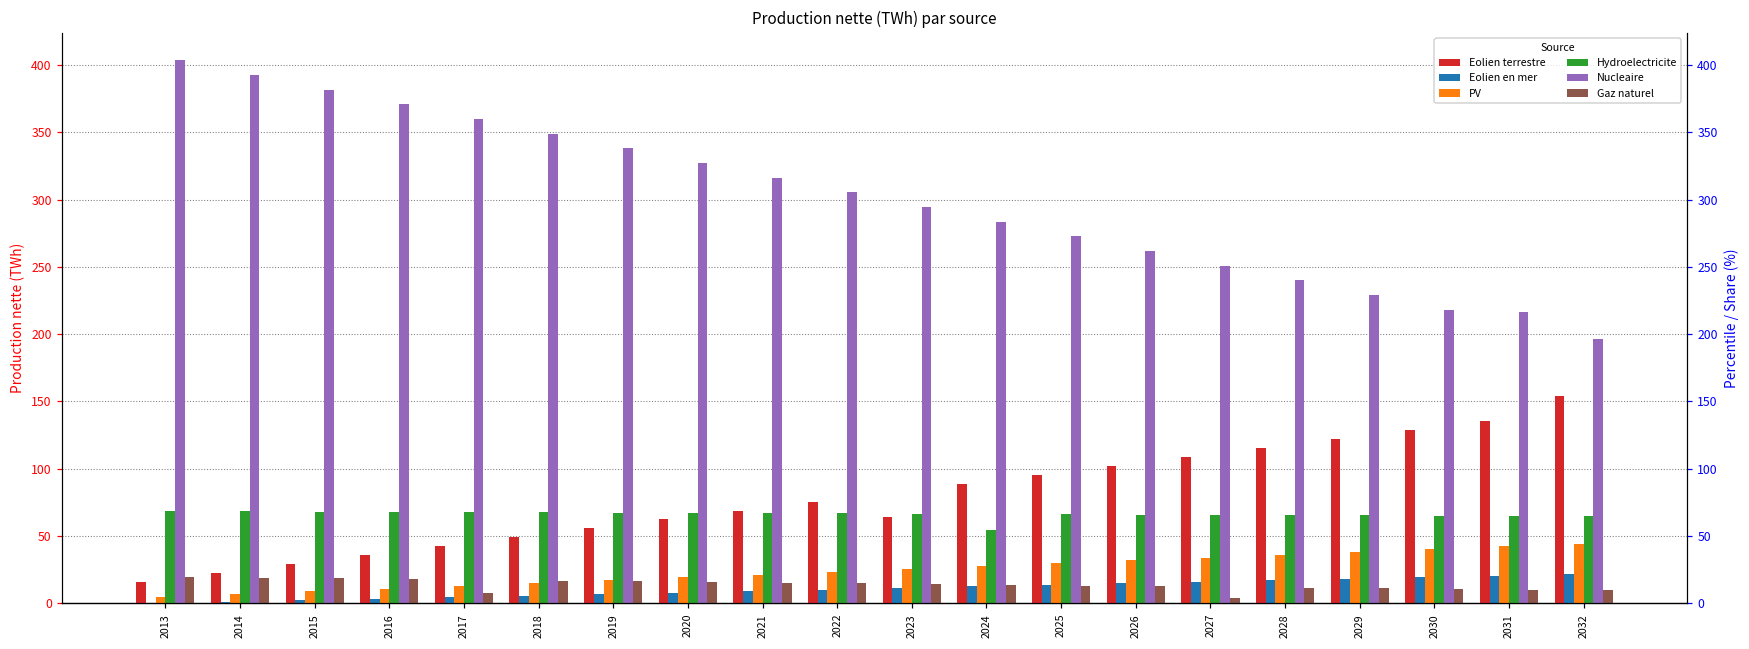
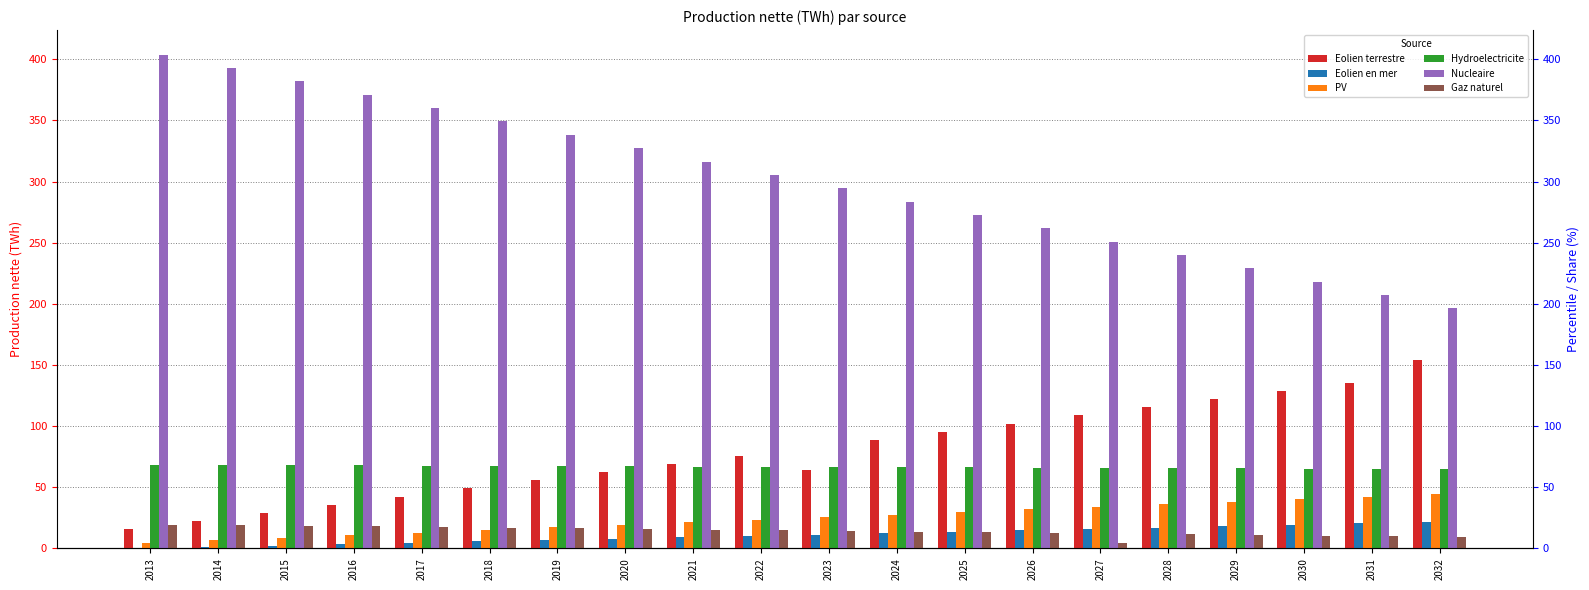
  {
    "Eolien terrestre": {
      "2013": 16,
      "2014": 23,
      "2015": 29,
      "2016": 36,
      "2017": 42,
      "2018": 49,
      "2019": 56,
      "2020": 62,
      "2021": 69,
      "2022": 76,
      "2023": 64,
      "2024": 89,
      "2025": 95,
      "2026": 102,
      "2027": 109,
      "2028": 115,
      "2029": 122,
      "2030": 129,
      "2031": 135,
      "2032": 154
    },
    "Eolien en mer": {
      "2013": 0,
      "2015": 2,
      "2016": 3,
      "2017": 5,
      "2018": 6,
      "2019": 7,
      "2020": 8,
      "2021": 9,
      "2022": 10,
      "2023": 11,
      "2024": 12,
      "2025": 14,
      "2026": 15,
      "2027": 16,
      "2028": 17,
      "2029": 18,
      "2030": 19,
      "2031": 20,
      "2032": 22
    },
    "PV": {
      "2013": 5,
      "2014": 7,
      "2015": 9,
      "2016": 11,
      "2017": 13,
      "2018": 15,
      "2019": 17,
      "2020": 19,
      "2021": 21,
      "2022": 23,
      "2023": 26,
      "2024": 28,
      "2025": 30,
      "2026": 32,
      "2027": 34,
      "2028": 36,
      "2029": 38,
      "2030": 40,
      "2031": 42,
      "2032": 44
    },
    "Hydroelectricite": {
      "2013": 69,
      "2014": 68,
      "2015": 68,
      "2016": 68,
      "2017": 68,
      "2018": 68,
      "2019": 67,
      "2020": 67,
      "2021": 67,
      "2022": 67,
      "2023": 67,
-     "2024": 55,
+     "2024": 66,
      "2025": 66,
      "2026": 66,
      "2027": 66,
      "2028": 66,
      "2029": 65,
      "2030": 65,
      "2031": 65,
      "2032": 65
    },
    "Nucleaire": {
      "2013": 404,
      "2014": 393,
      "2015": 382,
      "2016": 371,
      "2017": 360,
      "2018": 349,
      "2019": 338,
      "2020": 327,
      "2021": 316,
      "2022": 306,
      "2023": 295,
      "2024": 284,
      "2025": 273,
      "2026": 262,
      "2027": 251,
      "2028": 240,
      "2029": 229,
      "2030": 218,
-     "2031": 216,
+     "2031": 207,
      "2032": 196
    },
    "Gaz naturel": {
      "2013": 20,
      "2014": 19,
      "2015": 18,
      "2016": 18,
-     "2017": 8,
+     "2017": 17,
      "2018": 17,
      "2019": 16,
      "2020": 16,
      "2021": 15,
      "2022": 15,
      "2023": 14,
      "2024": 14,
      "2025": 13,
      "2026": 13,
      "2027": 4,
      "2028": 12,
      "2029": 11,
      "2030": 11,
      "2031": 10,
      "2032": 9
    }
  }
